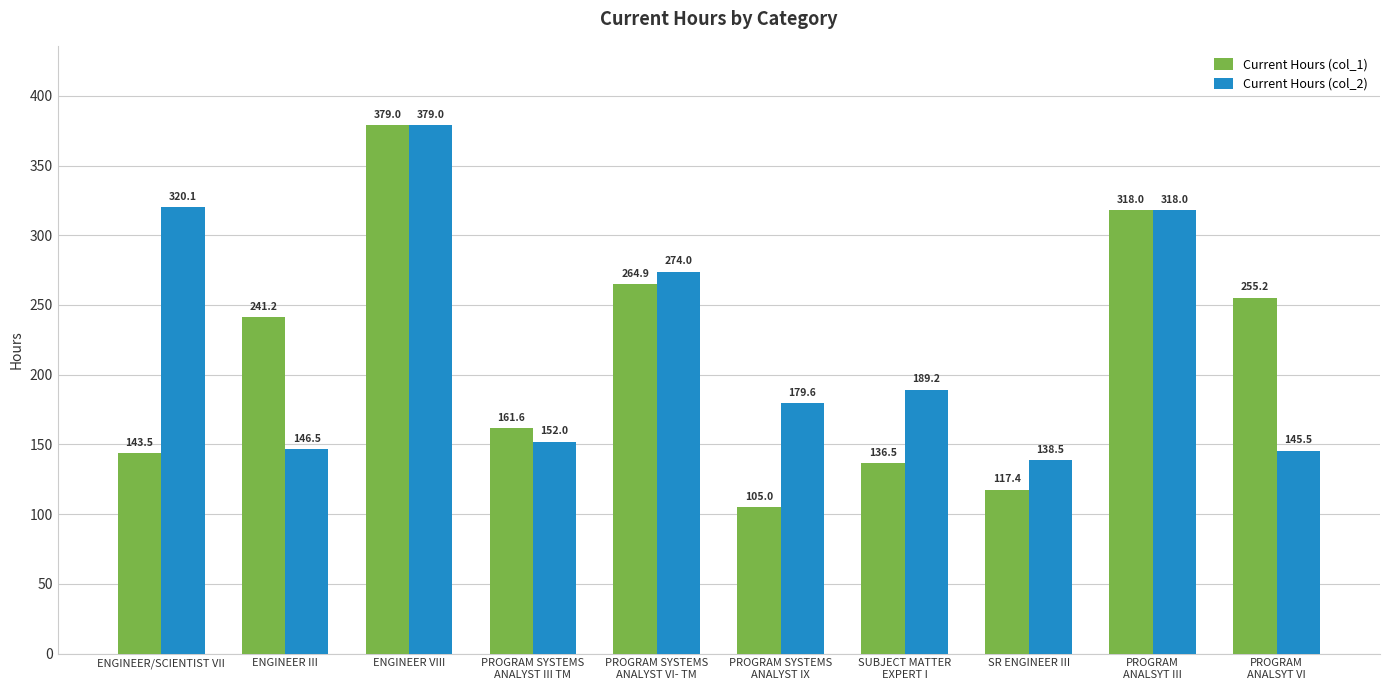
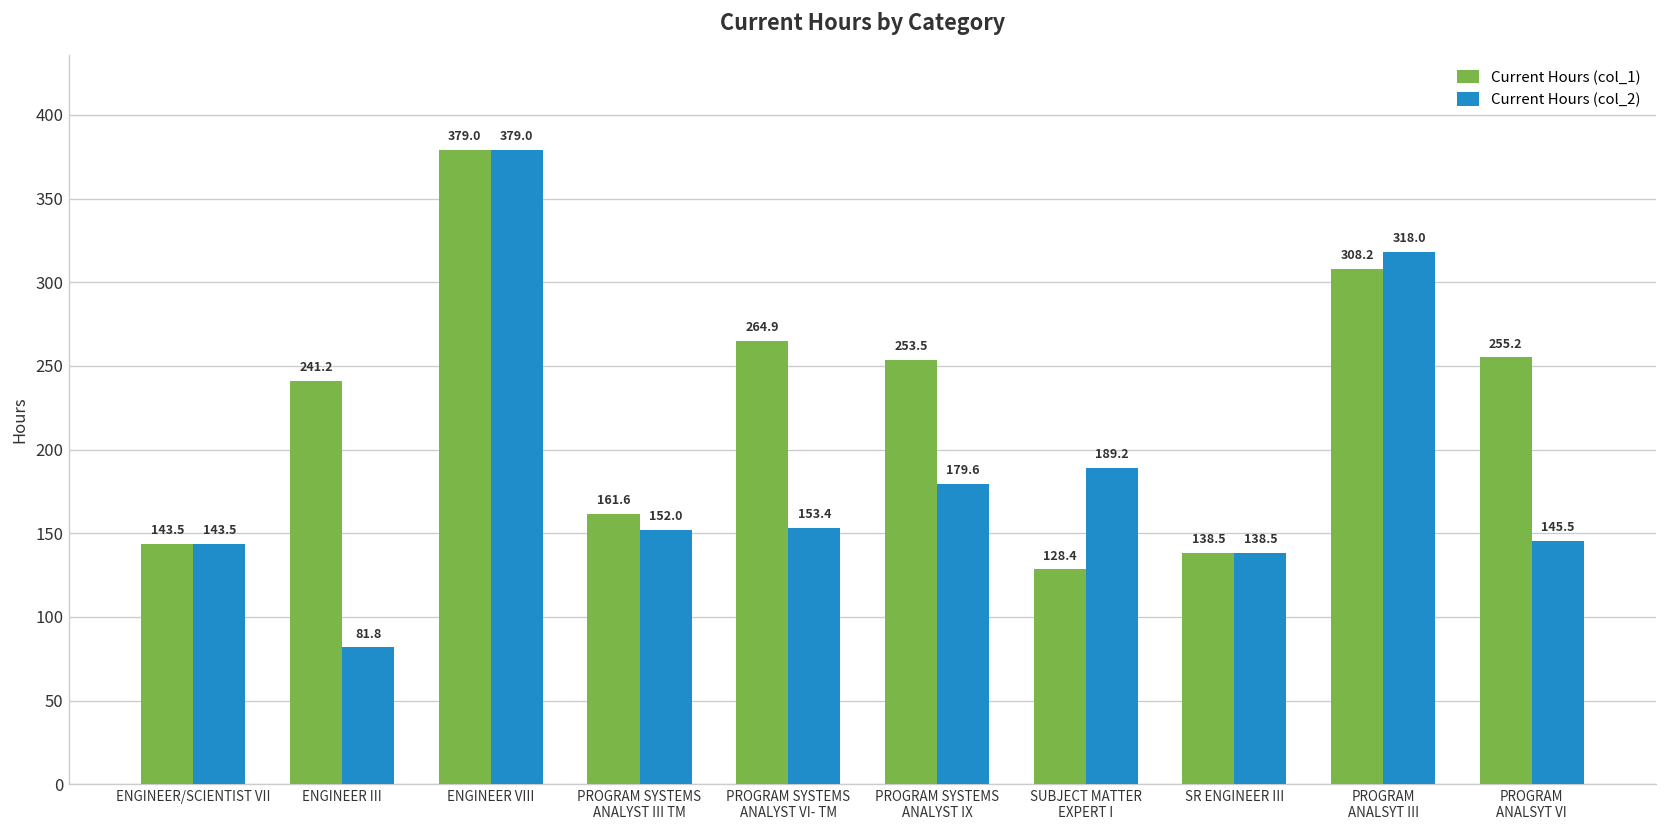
  {
    "Current Hours (col_1)": {
      "ENGINEER/SCIENTIST VII": 143.5,
      "ENGINEER III": 241.2,
      "ENGINEER VIII": 379.0,
      "PROGRAM SYSTEMS ANALYST III TM": 161.6,
      "PROGRAM SYSTEMS ANALYST VI- TM": 264.9,
-     "PROGRAM SYSTEMS ANALYST IX": 105.0,
-     "SUBJECT MATTER EXPERT I": 136.5,
-     "SR ENGINEER III": 117.4,
-     "PROGRAM ANALSYT III": 318.0,
+     "PROGRAM SYSTEMS ANALYST IX": 253.5,
+     "SUBJECT MATTER EXPERT I": 128.4,
+     "SR ENGINEER III": 138.5,
+     "PROGRAM ANALSYT III": 308.2,
      "PROGRAM ANALSYT VI": 255.2
    },
    "Current Hours (col_2)": {
-     "ENGINEER/SCIENTIST VII": 320.1,
-     "ENGINEER III": 146.5,
+     "ENGINEER/SCIENTIST VII": 143.5,
+     "ENGINEER III": 81.8,
      "ENGINEER VIII": 379.0,
      "PROGRAM SYSTEMS ANALYST III TM": 152.0,
-     "PROGRAM SYSTEMS ANALYST VI- TM": 274.0,
+     "PROGRAM SYSTEMS ANALYST VI- TM": 153.4,
      "PROGRAM SYSTEMS ANALYST IX": 179.6,
      "SUBJECT MATTER EXPERT I": 189.2,
      "SR ENGINEER III": 138.5,
      "PROGRAM ANALSYT III": 318.0,
      "PROGRAM ANALSYT VI": 145.5
    }
  }
